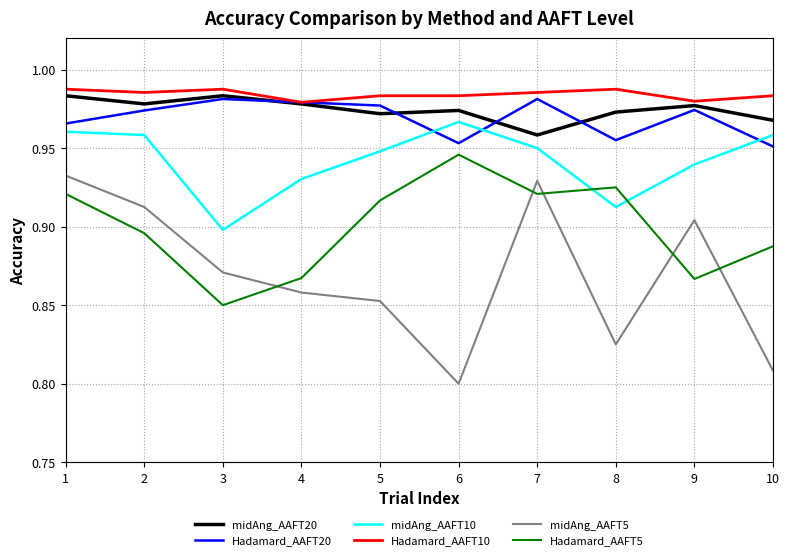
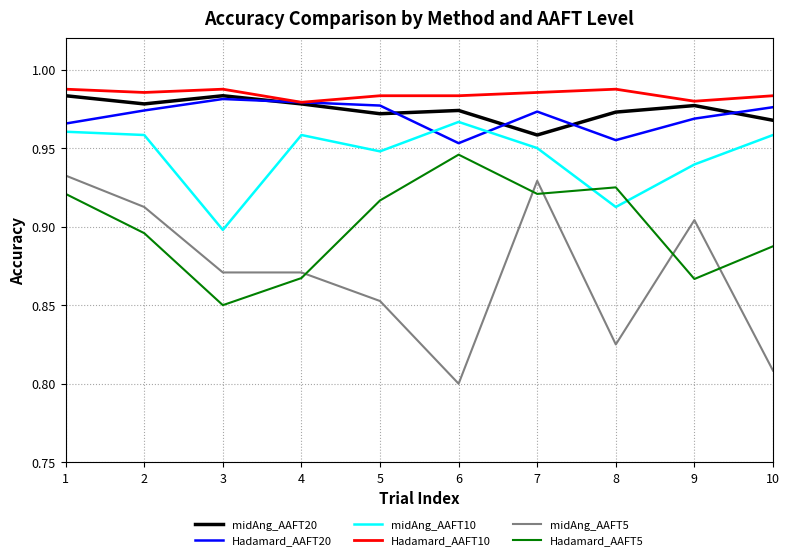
  {
    "midAng_AAFT20": {
      "1": 0.983,
      "2": 0.978,
      "3": 0.983,
      "5": 0.972,
      "6": 0.974,
      "7": 0.958,
      "8": 0.973,
      "9": 0.977,
      "10": 0.968
    },
    "Hadamard_AAFT20": {
      "1": 0.966,
      "2": 0.974,
      "3": 0.981,
      "5": 0.977,
      "6": 0.953,
-     "7": 0.981,
+     "7": 0.973,
      "8": 0.955,
-     "9": 0.974,
-     "10": 0.951
+     "9": 0.969,
+     "10": 0.976
    },
    "midAng_AAFT10": {
      "1": 0.960,
      "2": 0.958,
      "3": 0.898,
-     "4": 0.930,
+     "4": 0.958,
      "5": 0.948,
      "6": 0.967,
      "7": 0.950,
      "8": 0.913,
      "9": 0.940,
      "10": 0.958
    },
    "Hadamard_AAFT10": {
      "1": 0.988,
      "2": 0.985,
      "3": 0.988,
      "5": 0.983,
      "6": 0.983,
      "7": 0.985,
      "8": 0.988,
      "9": 0.980,
      "10": 0.983
    },
    "midAng_AAFT5": {
      "1": 0.933,
      "2": 0.913,
      "3": 0.871,
-     "4": 0.858,
+     "4": 0.871,
      "5": 0.853,
      "6": 0.800,
      "7": 0.929,
      "8": 0.825,
      "9": 0.904,
      "10": 0.808
    },
    "Hadamard_AAFT5": {
      "1": 0.921,
      "2": 0.896,
      "3": 0.850,
      "4": 0.867,
      "5": 0.917,
      "6": 0.946,
      "7": 0.921,
      "8": 0.925,
      "9": 0.867,
      "10": 0.887
    }
  }
